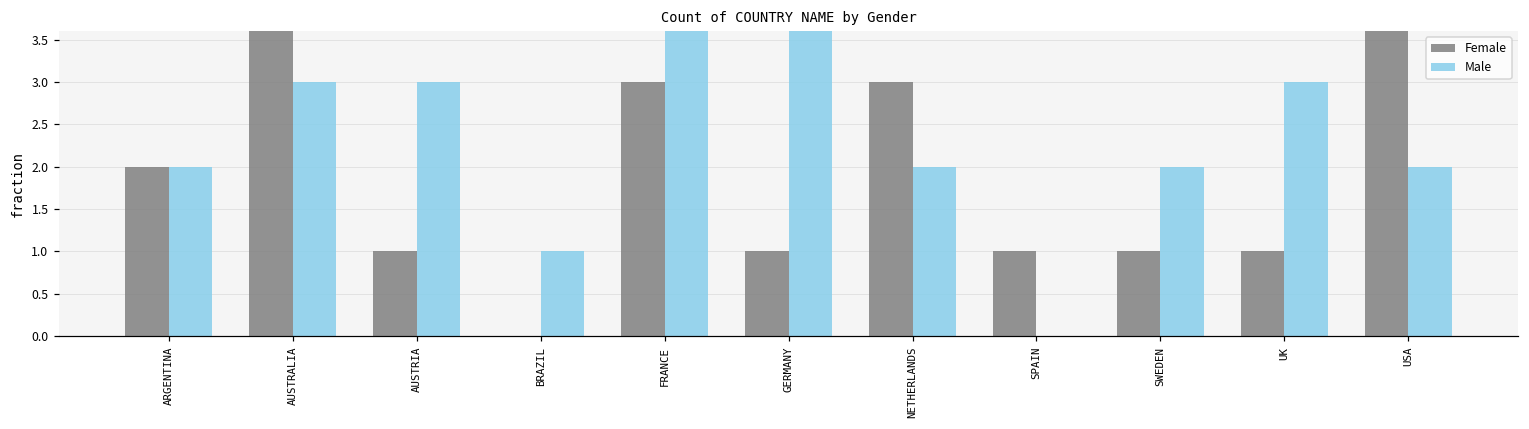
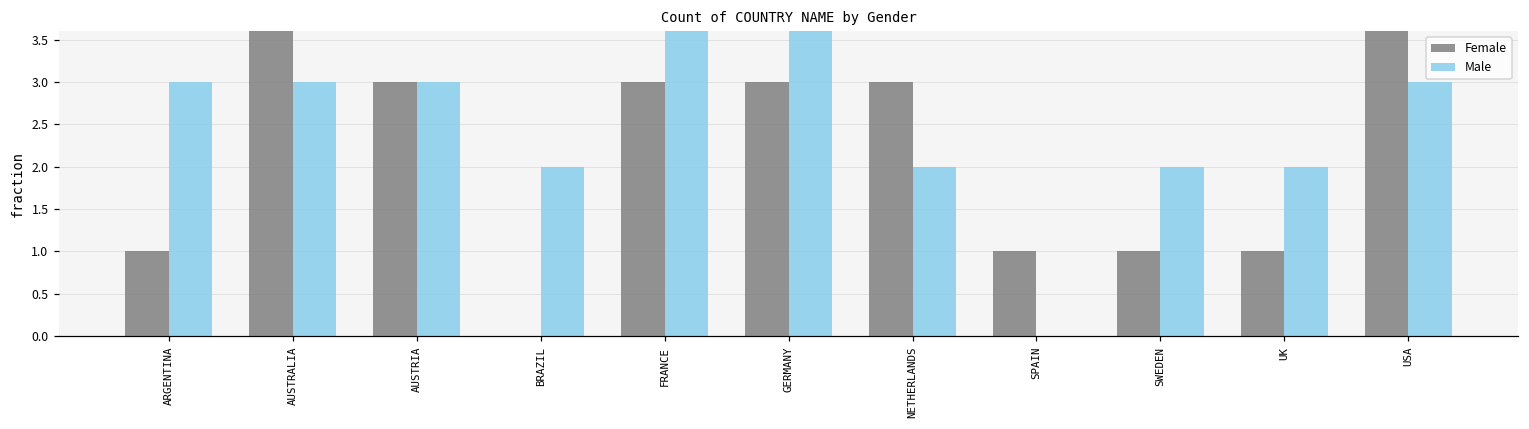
  {
    "Female": {
-     "ARGENTINA": 2,
-     "AUSTRIA": 1,
+     "ARGENTINA": 1,
+     "AUSTRIA": 3,
      "BRAZIL": 0,
      "FRANCE": 3,
-     "GERMANY": 1,
+     "GERMANY": 3,
      "NETHERLANDS": 3,
      "SPAIN": 1,
      "SWEDEN": 1,
      "UK": 1
    },
    "Male": {
-     "ARGENTINA": 2,
+     "ARGENTINA": 3,
      "AUSTRALIA": 3,
      "AUSTRIA": 3,
-     "BRAZIL": 1,
+     "BRAZIL": 2,
      "NETHERLANDS": 2,
      "SPAIN": 0,
      "SWEDEN": 2,
-     "UK": 3,
-     "USA": 2
+     "UK": 2,
+     "USA": 3
    }
  }
